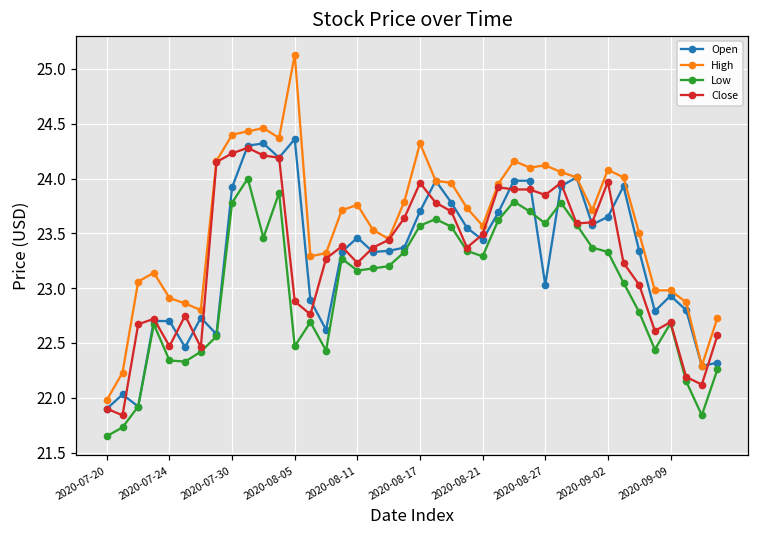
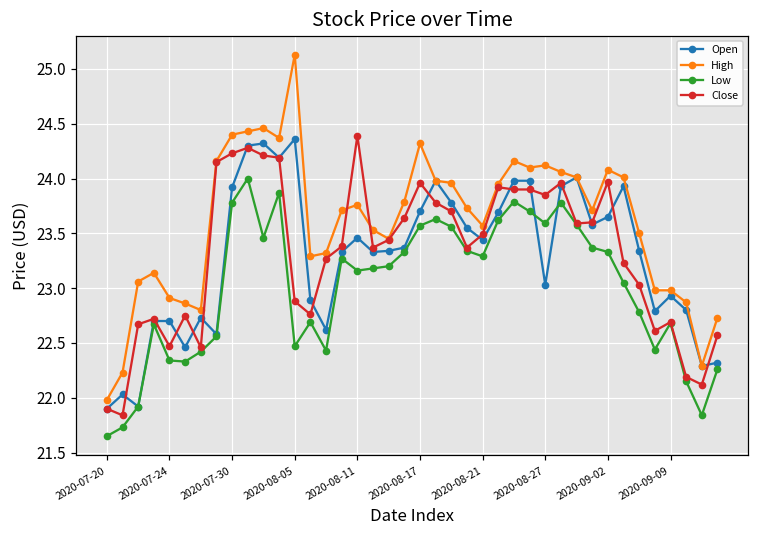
  {
    "Open": {
      "2020-07-24": 22.7,
      "2020-07-30": 23.9,
      "2020-08-05": 24.4,
      "2020-08-11": 23.5,
      "2020-08-17": 23.7,
      "2020-08-21": 23.4,
      "2020-08-27": 23.0,
      "2020-09-02": 23.7,
      "2020-09-09": 22.9
    },
    "High": {
      "2020-07-20": 22.0,
      "2020-07-24": 22.9,
      "2020-07-30": 24.4,
      "2020-08-05": 25.1,
      "2020-08-11": 23.8,
      "2020-08-17": 24.3,
      "2020-08-21": 23.6,
      "2020-08-27": 24.1,
      "2020-09-02": 24.1,
      "2020-09-09": 23.0
    },
    "Low": {
      "2020-07-20": 21.7,
      "2020-07-24": 22.3,
      "2020-07-30": 23.8,
      "2020-08-05": 22.5,
      "2020-08-11": 23.2,
      "2020-08-17": 23.6,
      "2020-08-21": 23.3,
      "2020-08-27": 23.6,
      "2020-09-02": 23.3
    },
    "Close": {
      "2020-07-24": 22.5,
      "2020-07-30": 24.2,
      "2020-08-05": 22.9,
-     "2020-08-11": 23.2,
+     "2020-08-11": 24.4,
      "2020-08-17": 24.0,
      "2020-08-21": 23.5,
      "2020-08-27": 23.9,
      "2020-09-02": 24.0
    }
  }
